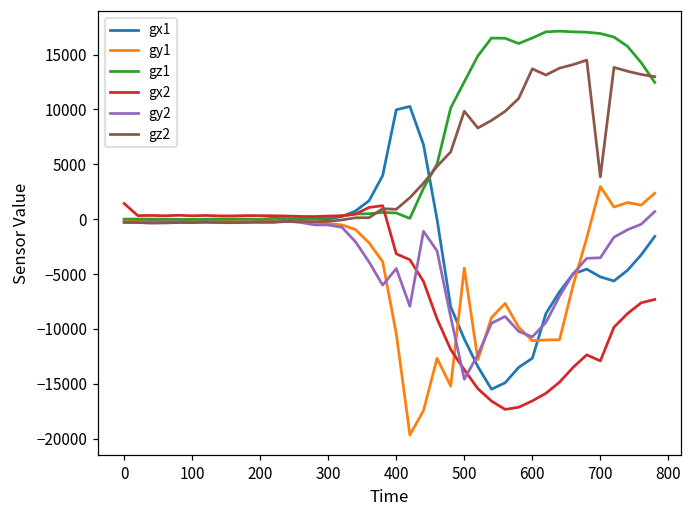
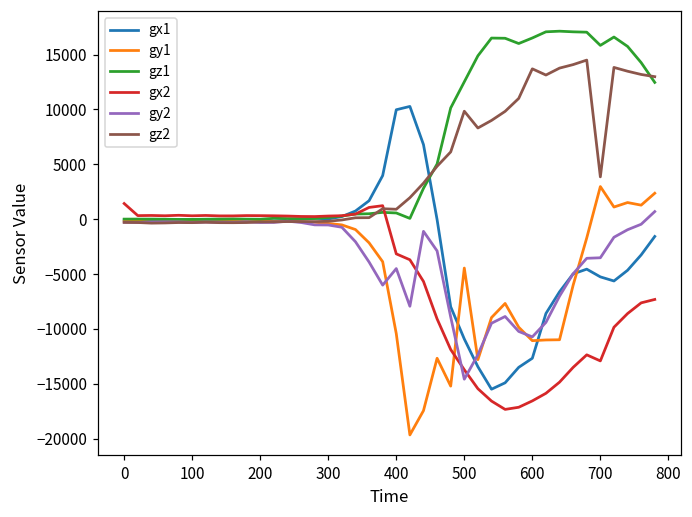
  {
    "gx1": {
      "400": 10000,
      "500": -11000,
      "600": -13000,
      "700": -5000
    },
    "gy1": {
      "400": -10000,
      "500": -4000,
      "600": -11000,
      "700": 3000
    },
    "gz1": {
      "400": 1000,
      "500": 13000,
      "600": 17000,
-     "700": 17000
+     "700": 16000
    },
    "gx2": {
      "0": 1000,
      "100": 0,
      "200": 0,
      "400": -3000,
      "500": -14000,
      "600": -17000,
      "700": -13000
    },
    "gy2": {
      "400": -4000,
      "500": -15000,
      "600": -11000,
      "700": -4000
    },
    "gz2": {
      "400": 1000,
      "500": 10000,
      "600": 14000,
      "700": 4000
    }
  }
